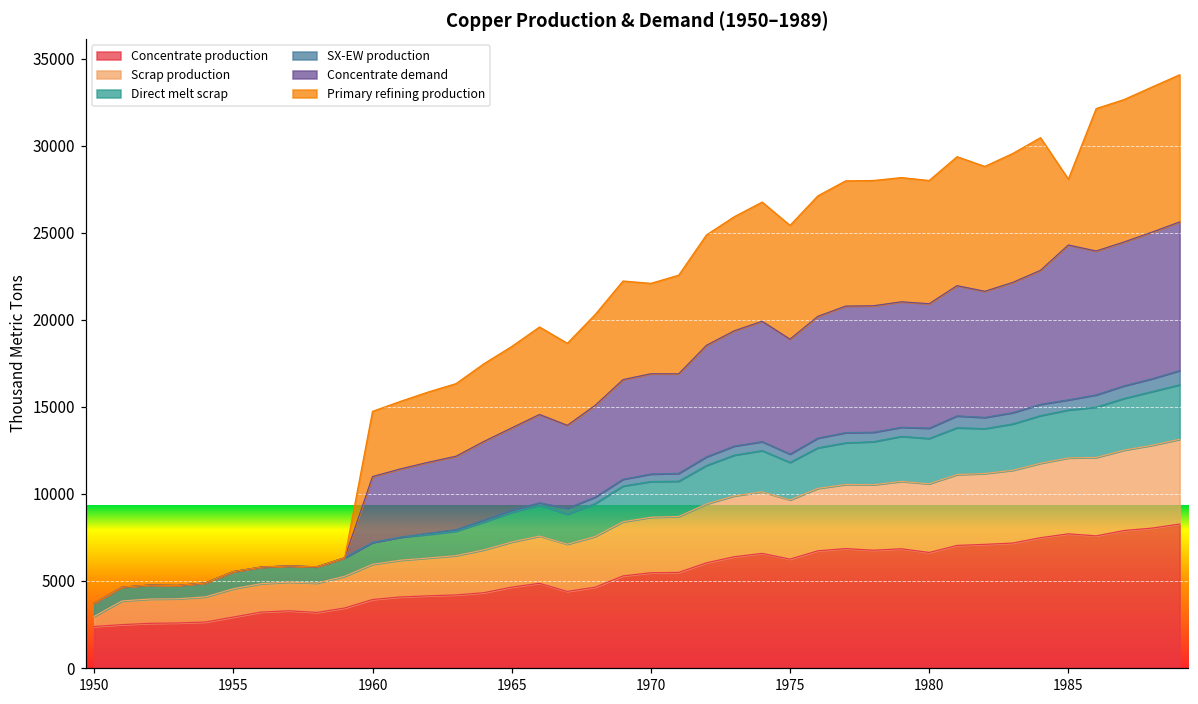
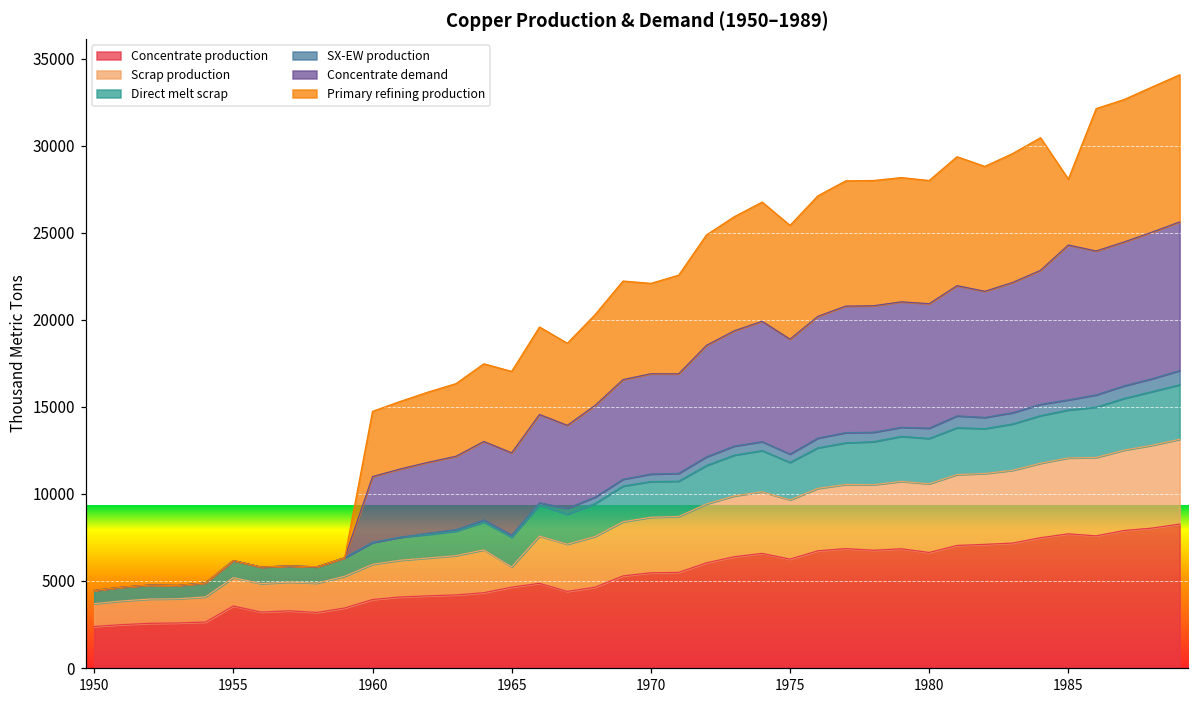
  {
    "Concentrate production": {
      "1950": 2400,
-     "1955": 2900,
+     "1955": 3600,
      "1960": 3900,
      "1965": 4600,
      "1970": 5500,
      "1975": 6300,
      "1980": 6600,
      "1985": 7700
    },
    "Scrap production": {
-     "1950": 600,
+     "1950": 1300,
      "1955": 1600,
      "1960": 2000,
-     "1965": 2600,
+     "1965": 1200,
      "1970": 3200,
      "1975": 3400,
      "1980": 3900,
      "1985": 4400
    },
    "Concentrate demand": {
      "1960": 3800,
      "1965": 4700,
      "1970": 5800,
      "1975": 6600,
      "1980": 7100,
      "1985": 8900
    },
    "Primary refining production": {
      "1960": 3700,
      "1965": 4700,
      "1970": 5200,
      "1975": 6500,
      "1980": 7100,
      "1985": 3800
    }
  }
